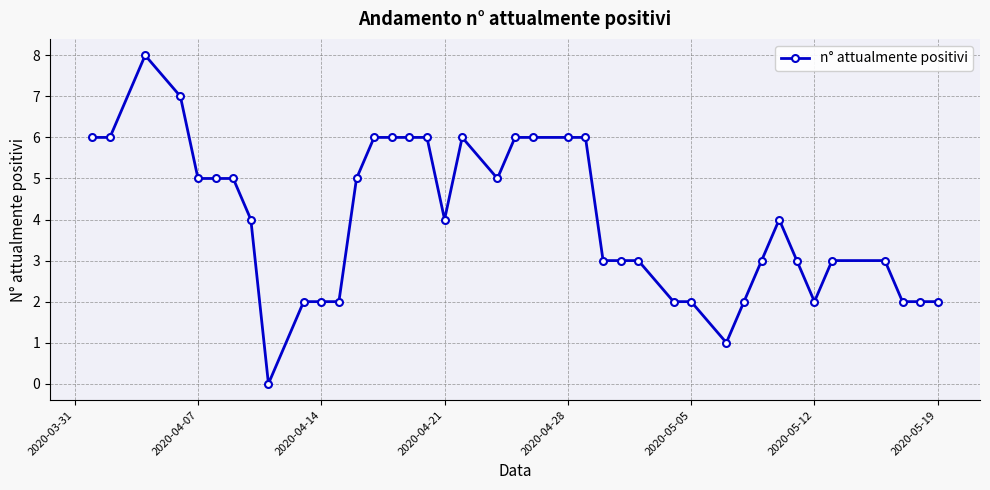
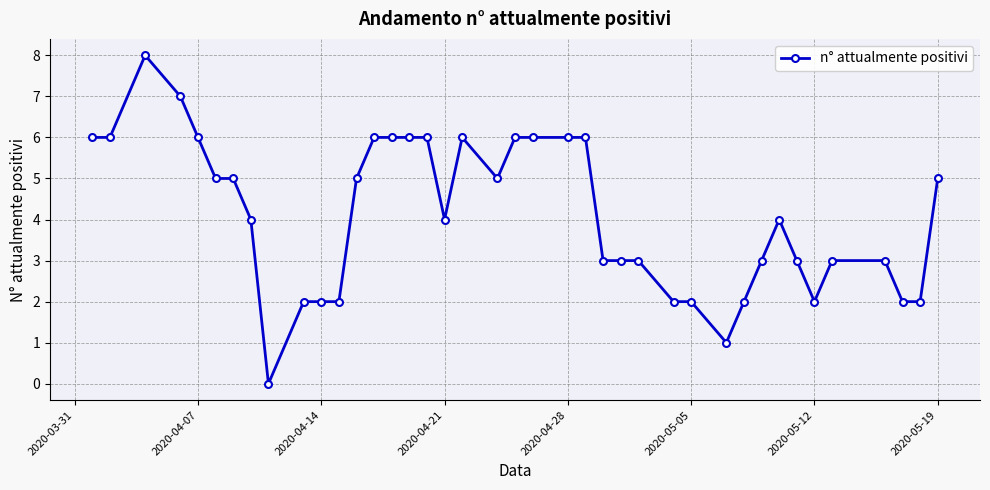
  {
-   "2020-04-07": 5,
+   "2020-04-07": 6,
    "2020-04-14": 2,
    "2020-04-21": 4,
    "2020-04-28": 6,
    "2020-05-05": 2,
    "2020-05-12": 2,
-   "2020-05-19": 2
+   "2020-05-19": 5
  }
